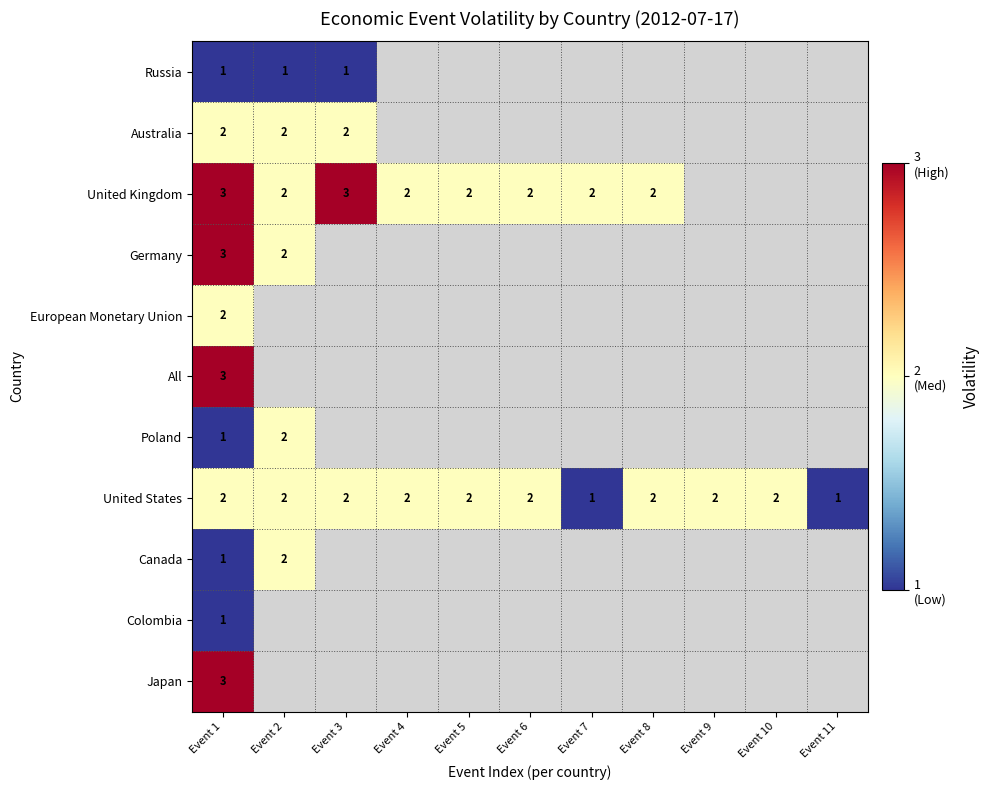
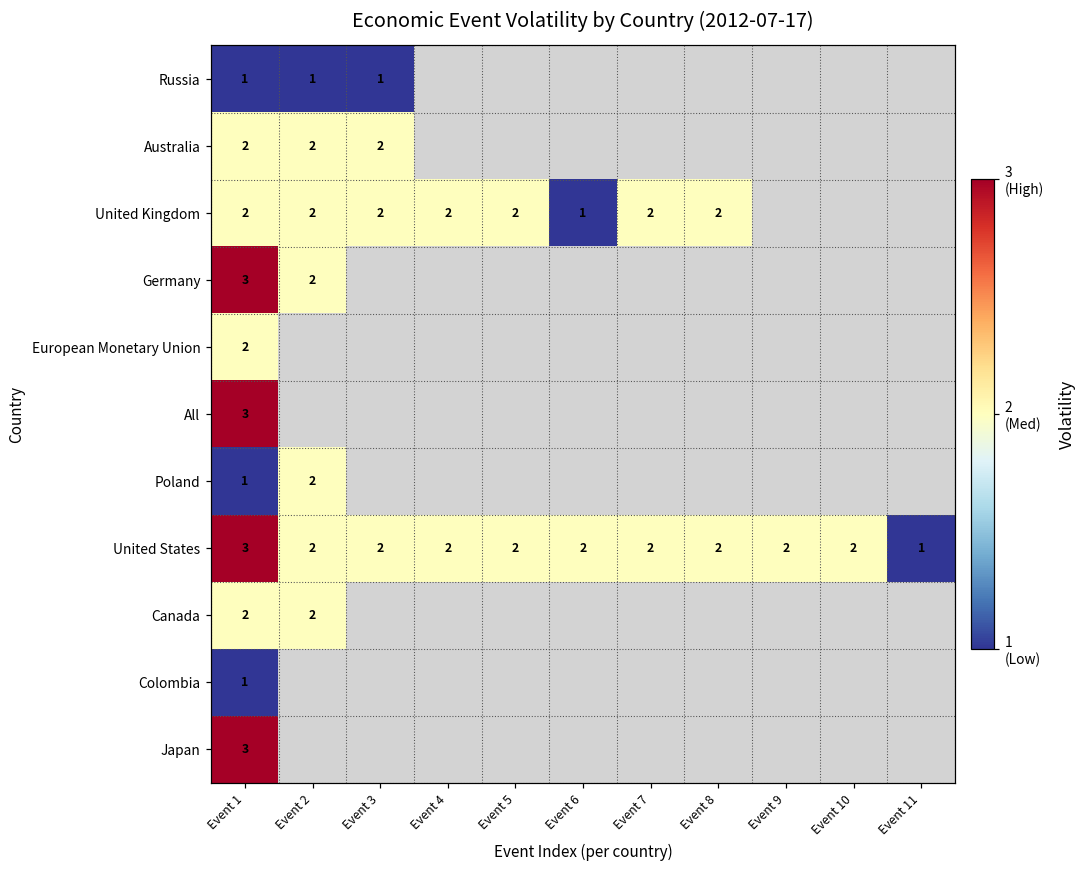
  {
    "Russia": {
      "Event 1": 1,
      "Event 2": 1,
      "Event 3": 1
    },
    "Australia": {
      "Event 1": 2,
      "Event 2": 2,
      "Event 3": 2
    },
    "United Kingdom": {
-     "Event 1": 3,
+     "Event 1": 2,
      "Event 2": 2,
-     "Event 3": 3,
+     "Event 3": 2,
      "Event 4": 2,
      "Event 5": 2,
-     "Event 6": 2,
+     "Event 6": 1,
      "Event 7": 2,
      "Event 8": 2
    },
    "Germany": {
      "Event 1": 3,
      "Event 2": 2
    },
    "European Monetary Union": {
      "Event 1": 2
    },
    "All": {
      "Event 1": 3
    },
    "Poland": {
      "Event 1": 1,
      "Event 2": 2
    },
    "United States": {
-     "Event 1": 2,
+     "Event 1": 3,
      "Event 2": 2,
      "Event 3": 2,
      "Event 4": 2,
      "Event 5": 2,
      "Event 6": 2,
-     "Event 7": 1,
+     "Event 7": 2,
      "Event 8": 2,
      "Event 9": 2,
      "Event 10": 2,
      "Event 11": 1
    },
    "Canada": {
-     "Event 1": 1,
+     "Event 1": 2,
      "Event 2": 2
    },
    "Colombia": {
      "Event 1": 1
    },
    "Japan": {
      "Event 1": 3
    }
  }
